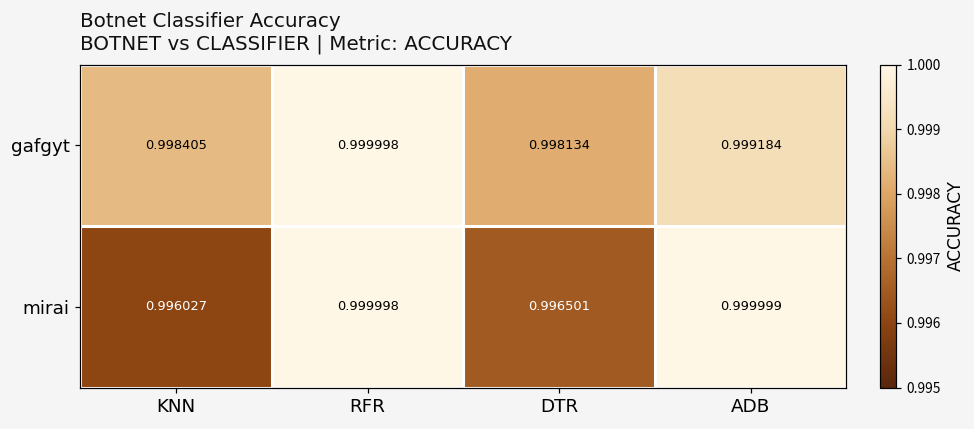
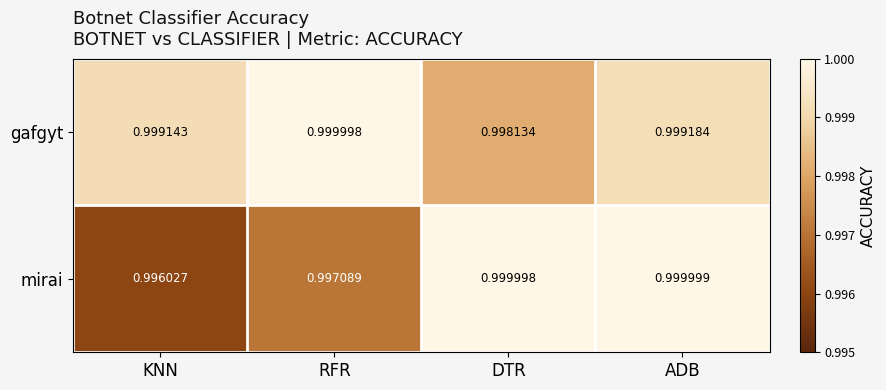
  {
    "gafgyt": {
-     "KNN": 0.998405,
+     "KNN": 0.999143,
      "RFR": 0.999998,
      "DTR": 0.998134,
      "ADB": 0.999184
    },
    "mirai": {
      "KNN": 0.996027,
-     "RFR": 0.999998,
-     "DTR": 0.996501,
+     "RFR": 0.997089,
+     "DTR": 0.999998,
      "ADB": 0.999999
    }
  }
